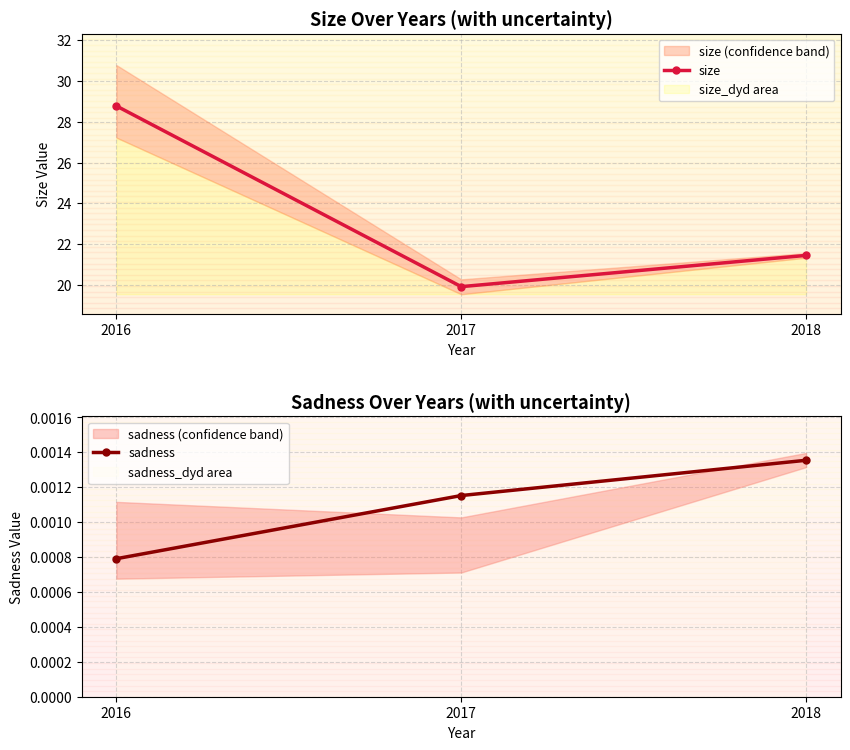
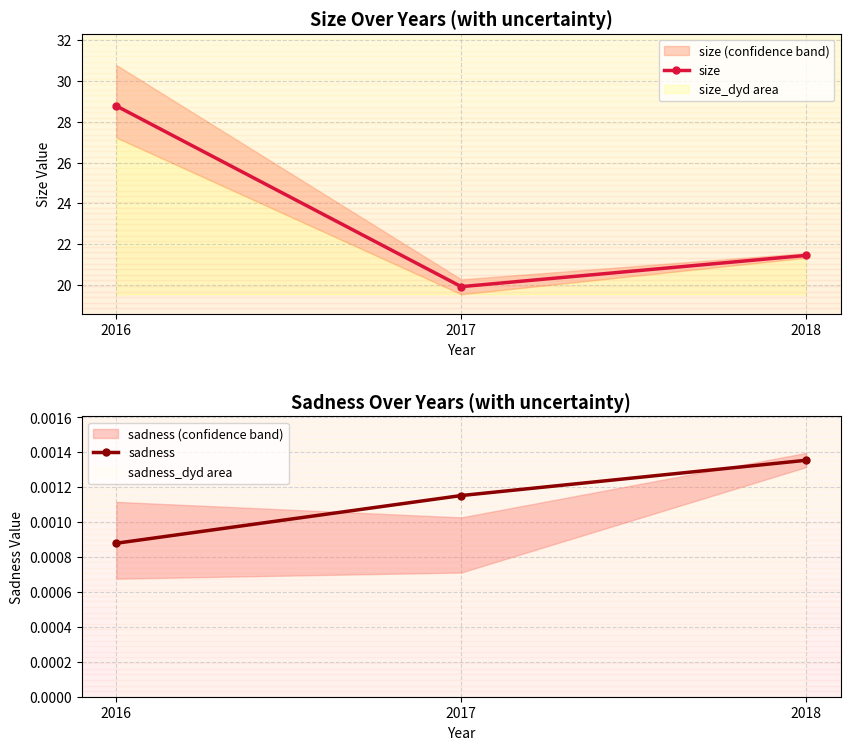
  {
    "Size Over Years (with uncertainty)": {
      "size": {
        "2016": 28.8,
        "2017": 19.9
      },
      "size_dyd area": {
        "2016": 27.2
      }
    },
    "Sadness Over Years (with uncertainty)": {
      "sadness": {
-       "2016": 0.00079,
+       "2016": 0.00088,
        "2017": 0.00115,
        "2018": 0.00135
      },
      "sadness_dyd area": {
        "2016": 0.00068,
        "2017": 0.00071,
        "2018": 0.00132
      }
    }
  }
